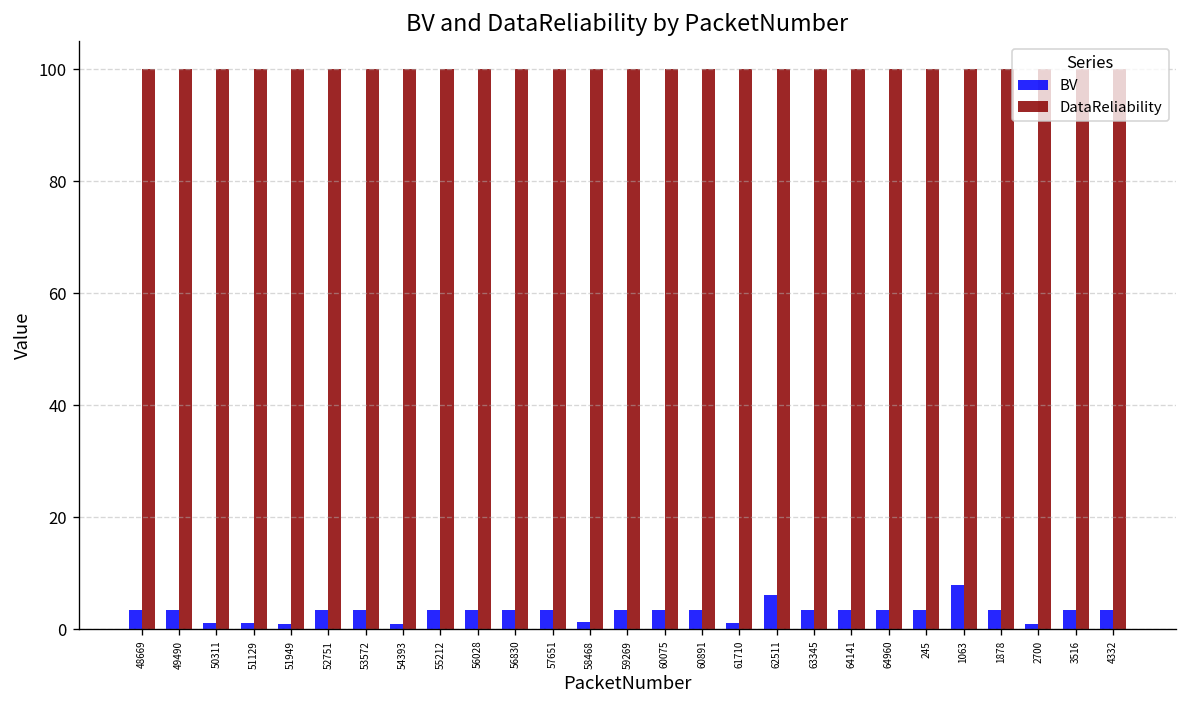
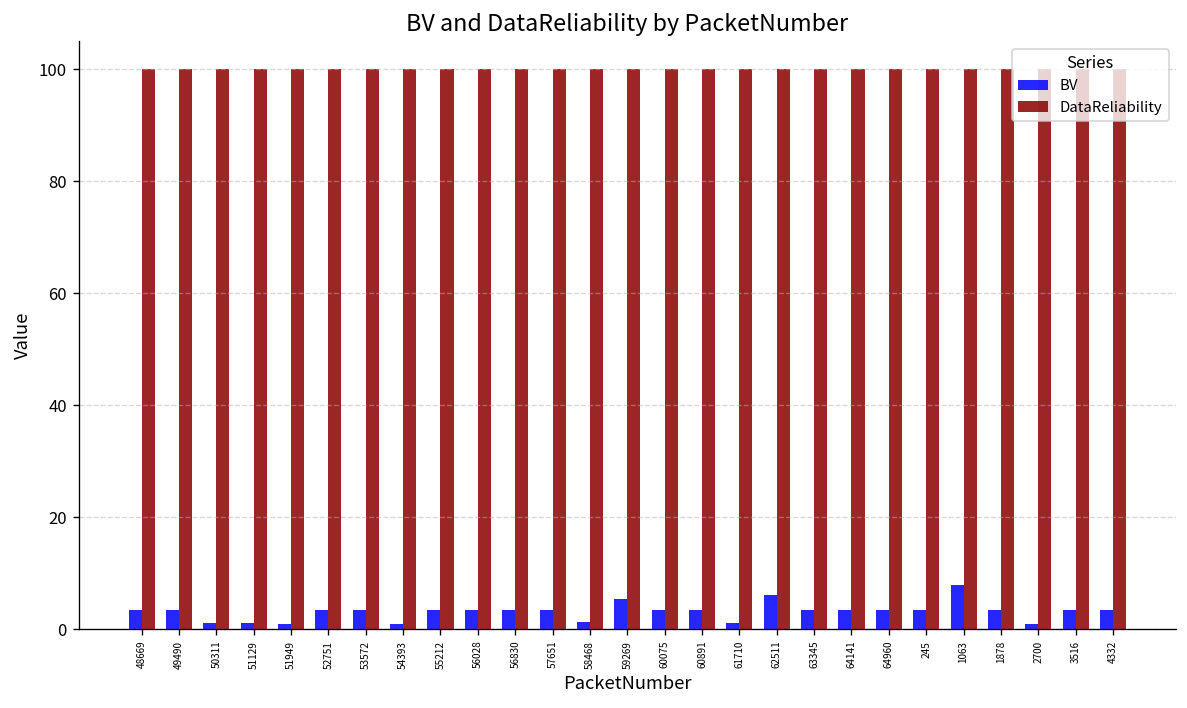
  {
    "BV": {
      "48669": 3,
      "49490": 3,
      "50311": 1,
      "51129": 1,
      "51949": 1,
      "52751": 3,
      "53572": 3,
      "54393": 1,
      "55212": 3,
      "56028": 3,
      "56830": 3,
      "57651": 3,
      "58468": 1,
-     "59269": 3,
+     "59269": 5,
      "60075": 3,
      "60891": 3,
      "61710": 1,
      "62511": 6,
      "63345": 3,
      "64141": 3,
      "64960": 3,
      "245": 3,
      "1063": 8,
      "1878": 3,
      "2700": 1,
      "3516": 3,
      "4332": 3
    },
    "DataReliability": {
      "48669": 100,
      "49490": 100,
      "50311": 100,
      "51129": 100,
      "51949": 100,
      "52751": 100,
      "53572": 100,
      "54393": 100,
      "55212": 100,
      "56028": 100,
      "56830": 100,
      "57651": 100,
      "58468": 100,
      "59269": 100,
      "60075": 100,
      "60891": 100,
      "61710": 100,
      "62511": 100,
      "63345": 100,
      "64141": 100,
      "64960": 100,
      "245": 100,
      "1063": 100,
      "1878": 100
    }
  }
